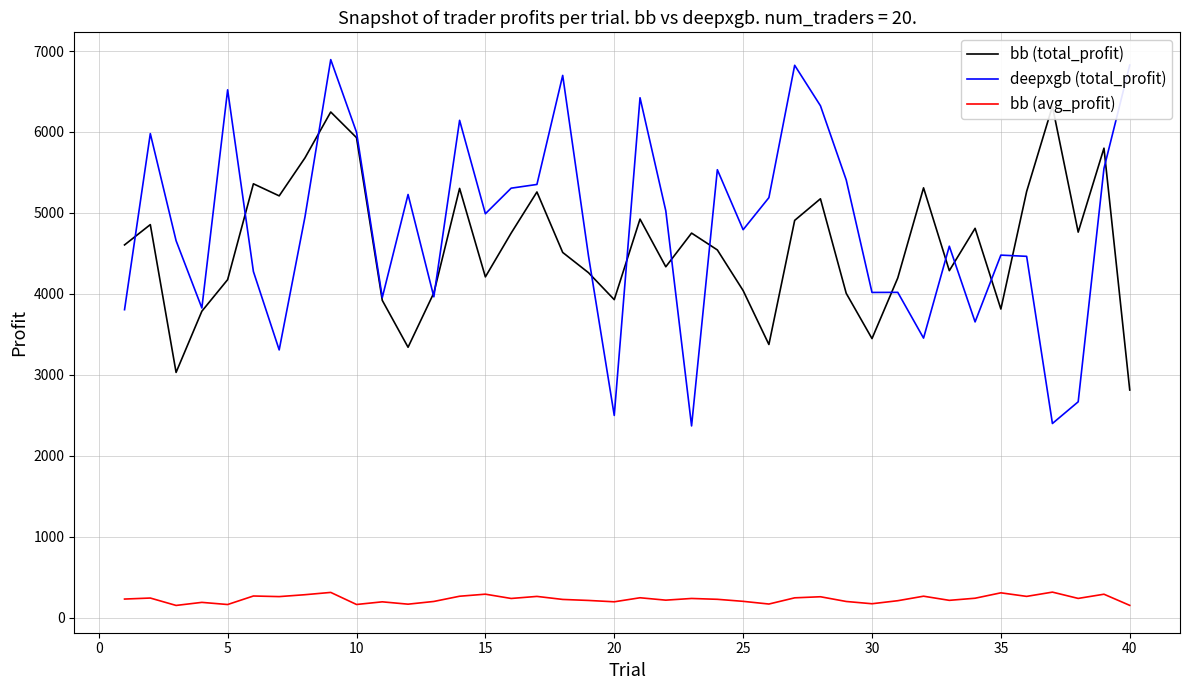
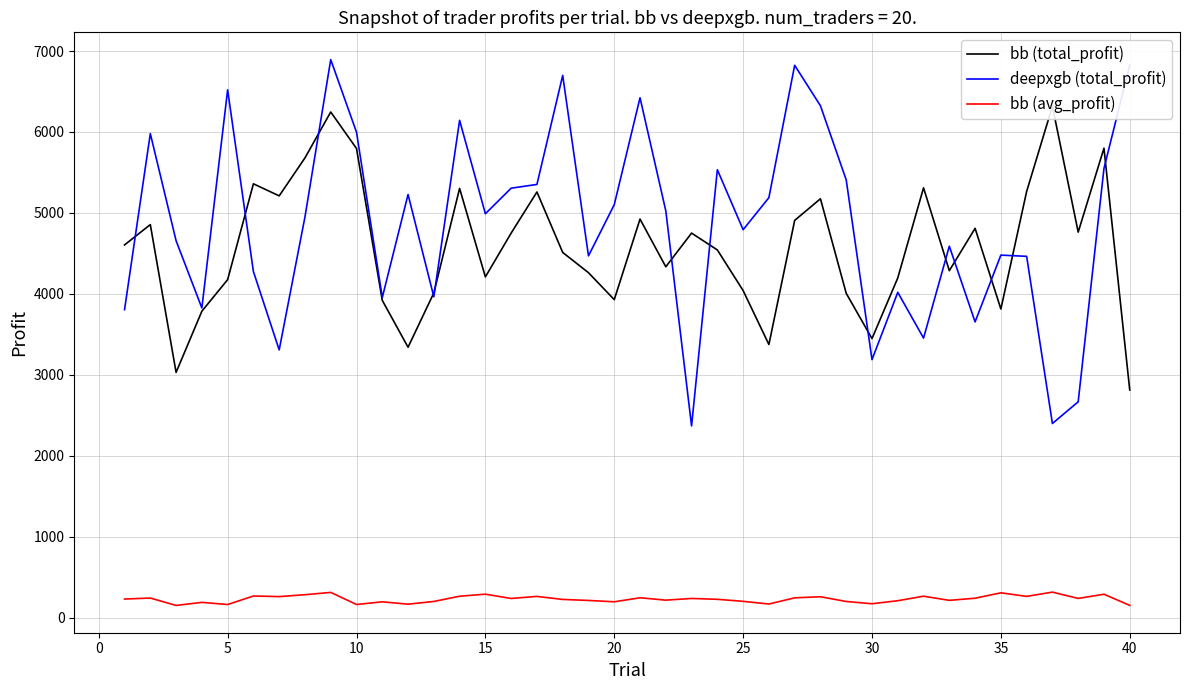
  {
    "bb (total_profit)": {
      "5": 4200,
-     "10": 5900,
+     "10": 5800,
      "15": 4200,
      "20": 3900,
      "25": 4000,
      "30": 3400,
      "35": 3800,
      "40": 2800
    },
    "deepxgb (total_profit)": {
      "5": 6500,
      "10": 6000,
      "15": 5000,
-     "20": 2500,
+     "20": 5100,
      "25": 4800,
-     "30": 4000,
+     "30": 3200,
      "35": 4500
    },
    "bb (avg_profit)": {
      "5": 200,
      "10": 200,
      "15": 300,
      "20": 200,
      "25": 200,
      "30": 200,
      "35": 300,
      "40": 200
    }
  }
